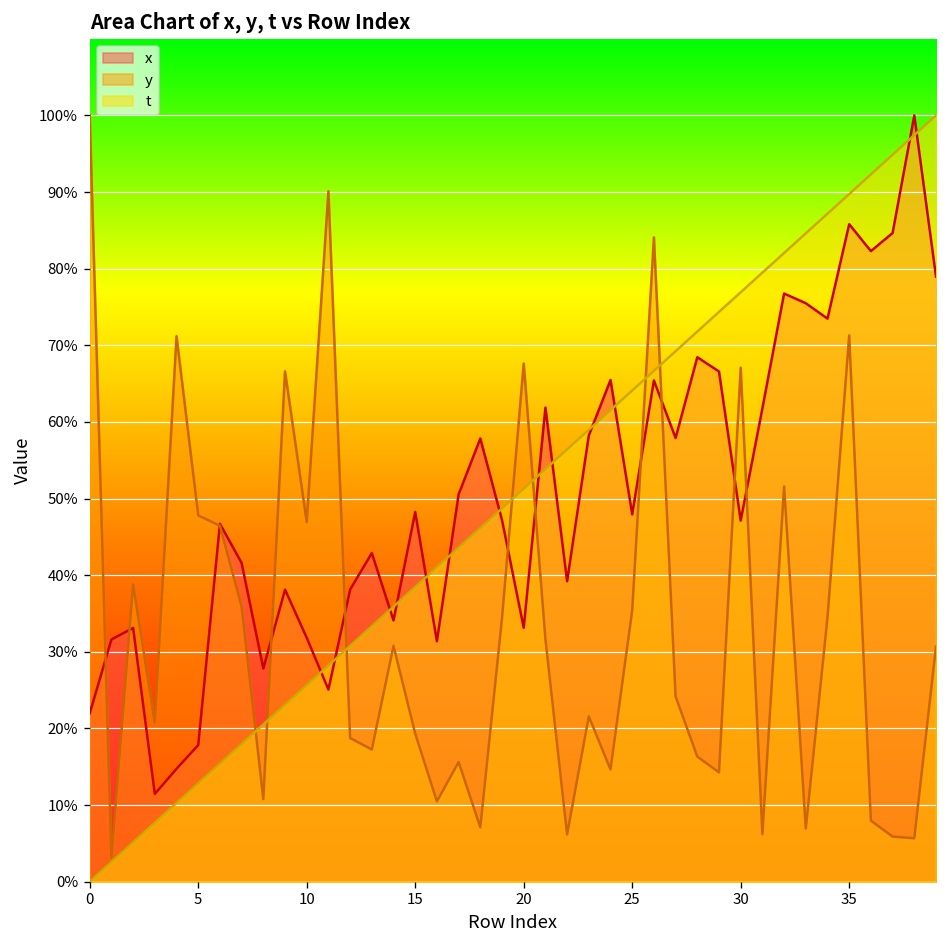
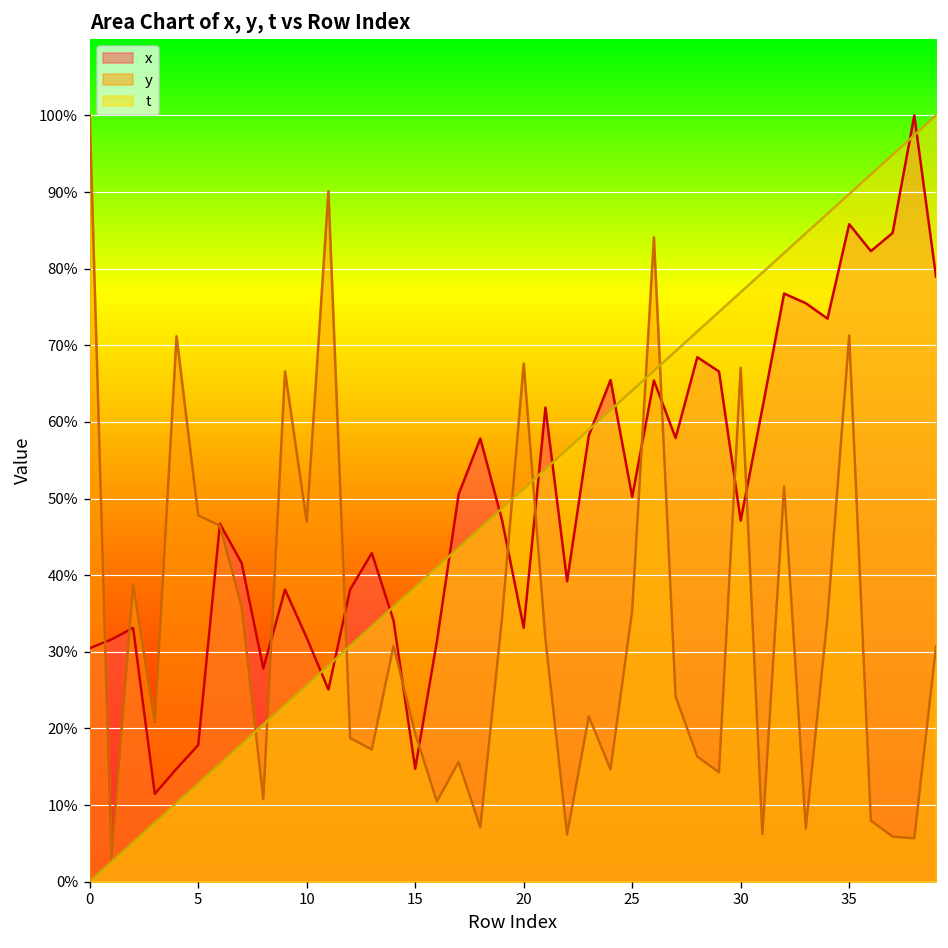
  {
    "x": {
-     "0": "22%",
+     "0": "30%",
      "5": "18%",
      "10": "32%",
-     "15": "48%",
+     "15": "15%",
      "20": "33%",
-     "25": "48%",
+     "25": "50%",
      "30": "47%",
      "35": "86%"
    }
  }
